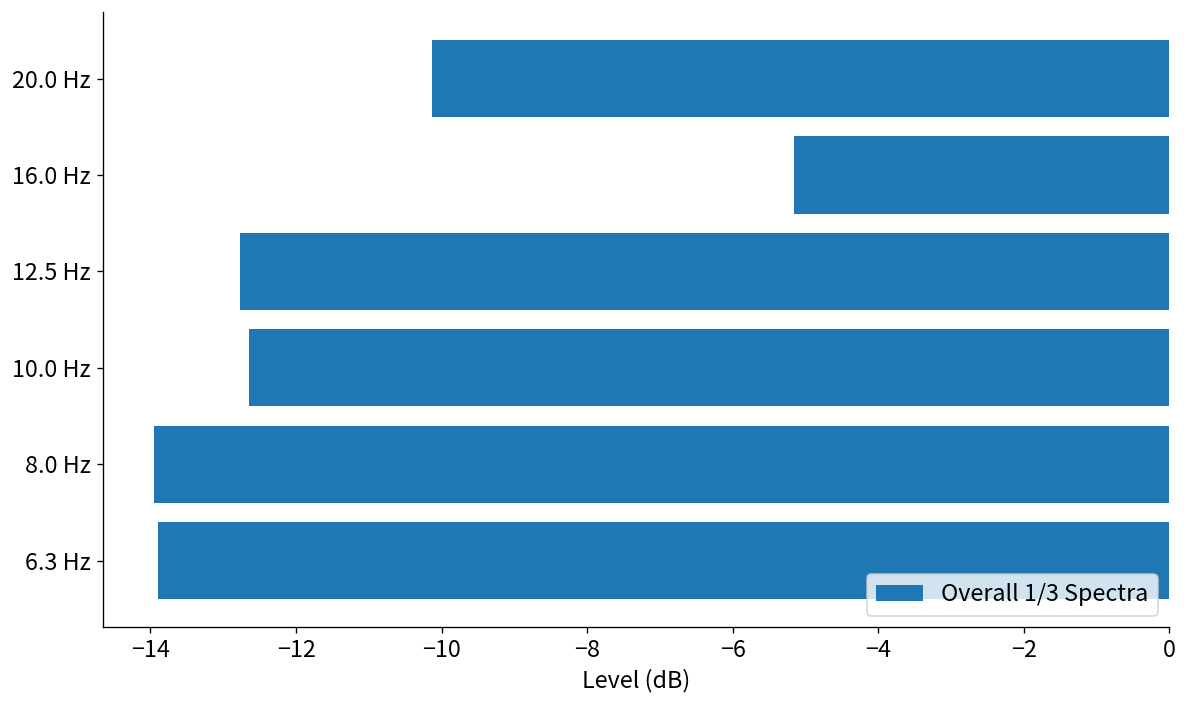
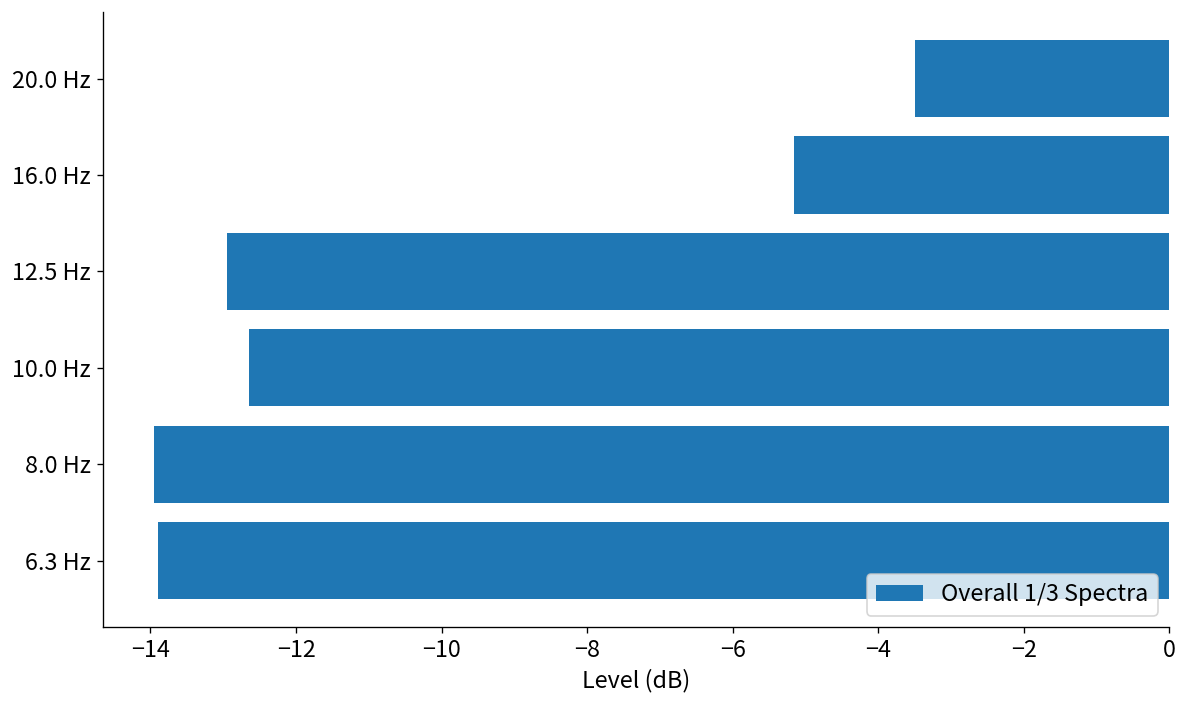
  {
-   "20.0 Hz": -10.1,
+   "20.0 Hz": -3.5,
    "16.0 Hz": -5.2,
-   "12.5 Hz": -12.8,
+   "12.5 Hz": -12.9,
    "10.0 Hz": -12.7,
    "8.0 Hz": -14.0,
    "6.3 Hz": -13.9
  }
